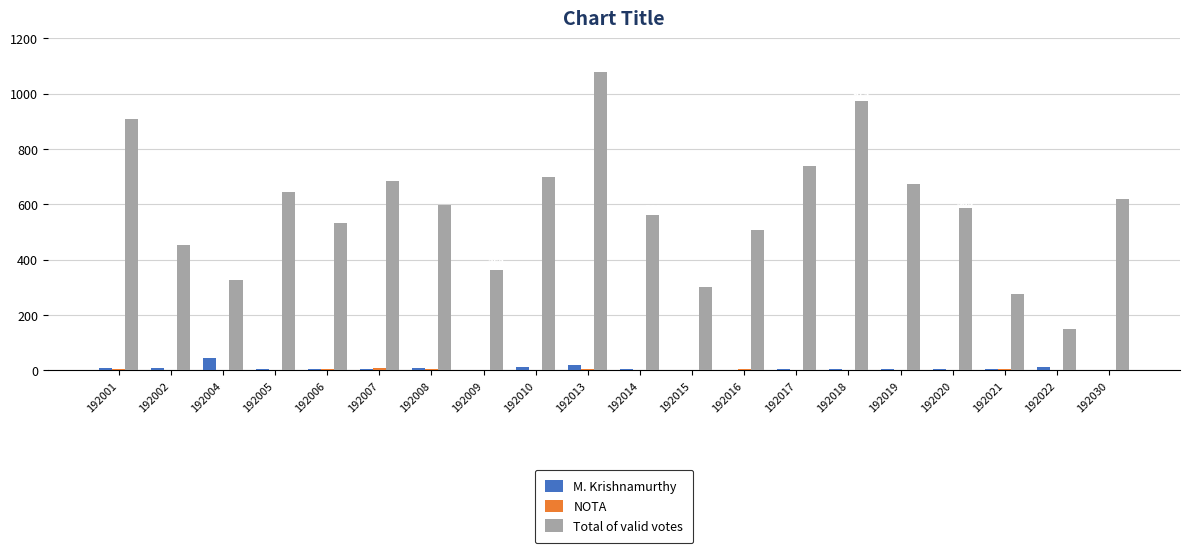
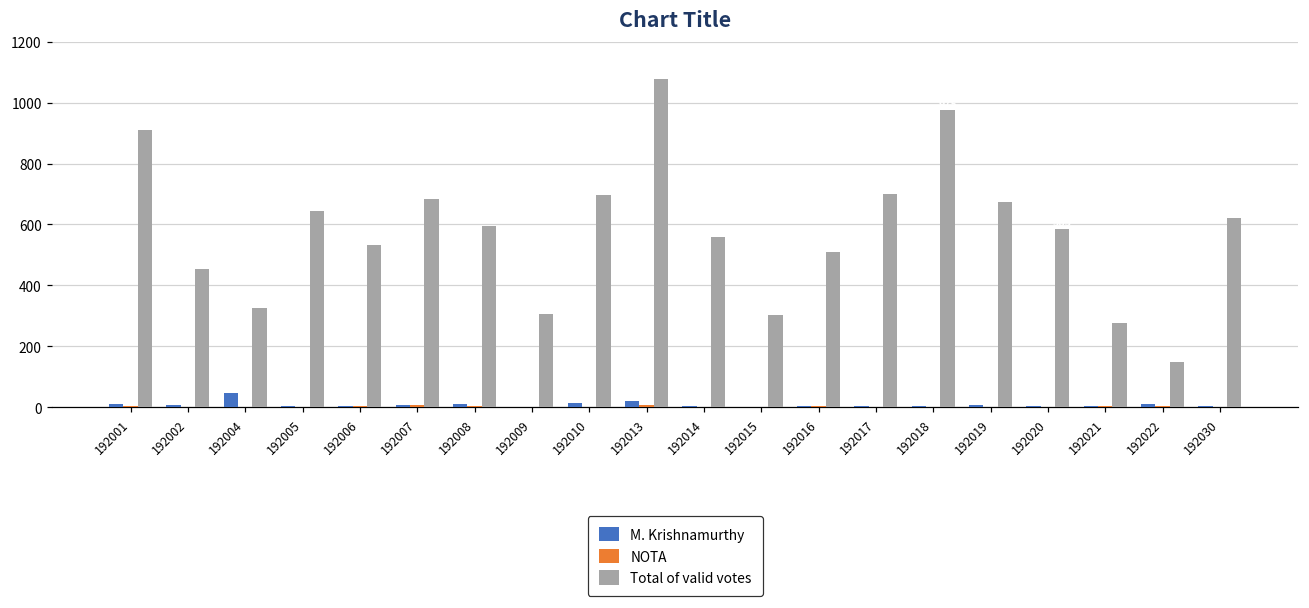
  {
    "M. Krishnamurthy": {
      "192001": 10,
      "192004": 50,
      "192008": 10,
      "192009": 0,
      "192010": 10,
      "192013": 20,
      "192022": 10
    },
    "NOTA": {
      "192014": 0,
      "192030": 0
    },
    "Total of valid votes": {
      "192001": 910,
      "192002": 450,
      "192004": 330,
      "192005": 640,
      "192006": 530,
      "192007": 680,
      "192008": 600,
-     "192009": 360,
+     "192009": 310,
      "192010": 700,
      "192013": 1080,
      "192014": 560,
      "192015": 300,
      "192016": 510,
-     "192017": 740,
+     "192017": 700,
      "192018": 980,
      "192019": 680,
      "192020": 590,
      "192021": 280,
      "192022": 150,
      "192030": 620
    }
  }
